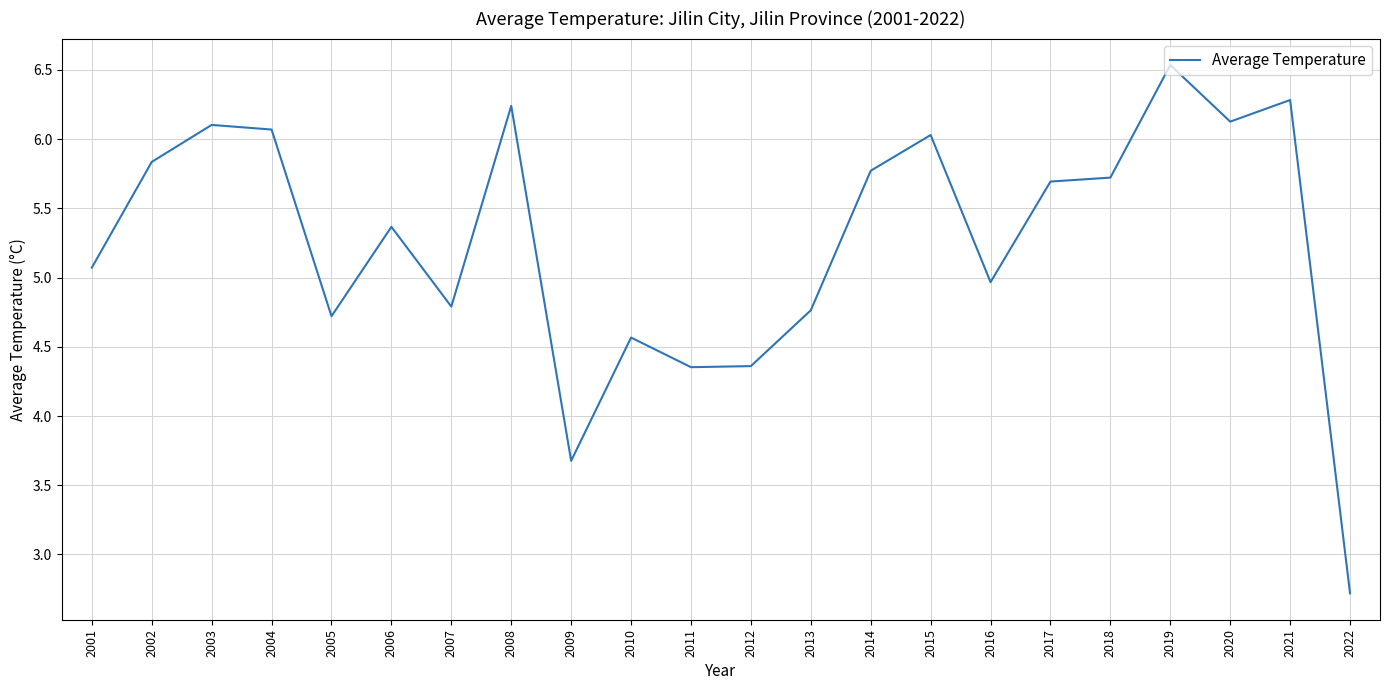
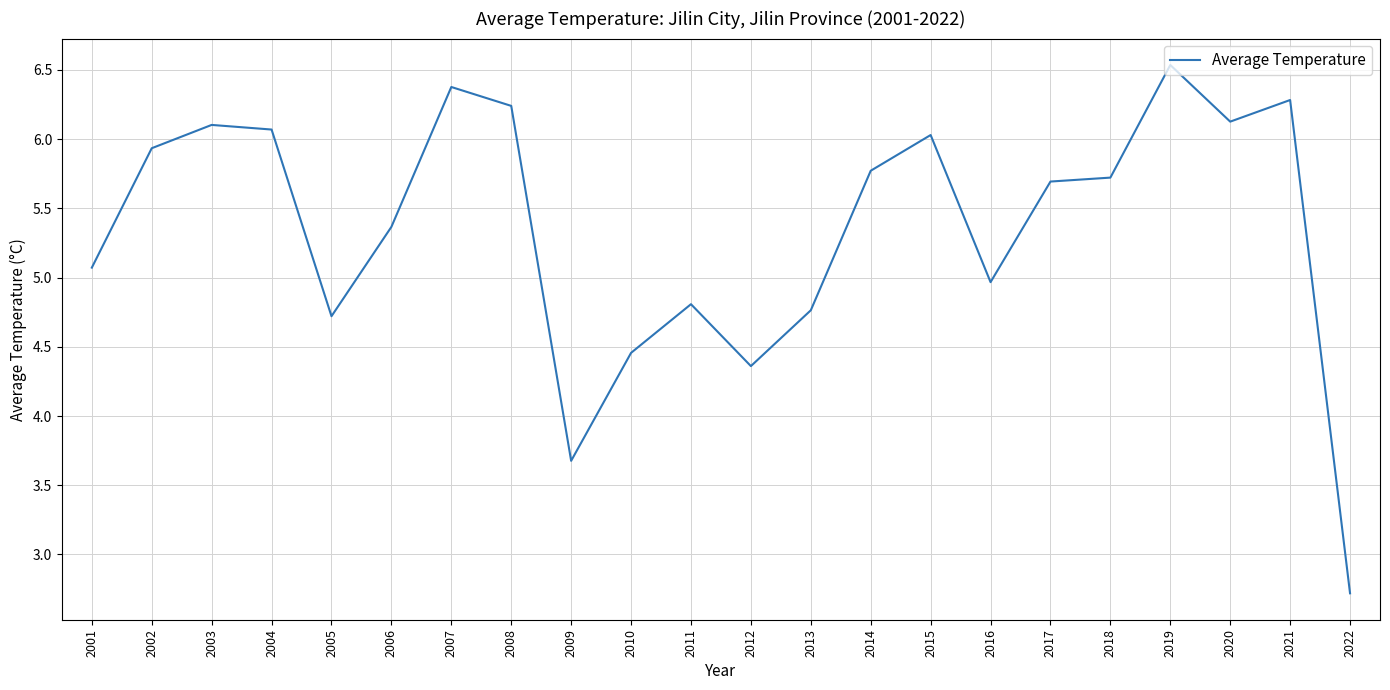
  {
    "2001": 5.07,
-   "2002": 5.84,
+   "2002": 5.93,
    "2003": 6.10,
    "2004": 6.07,
    "2005": 4.72,
    "2006": 5.37,
-   "2007": 4.79,
+   "2007": 6.38,
    "2008": 6.24,
    "2009": 3.68,
-   "2010": 4.57,
-   "2011": 4.35,
+   "2010": 4.46,
+   "2011": 4.81,
    "2012": 4.36,
    "2013": 4.76,
    "2014": 5.77,
    "2015": 6.03,
    "2016": 4.97,
    "2017": 5.69,
    "2018": 5.72,
    "2020": 6.13,
    "2021": 6.28,
    "2022": 2.72
  }
